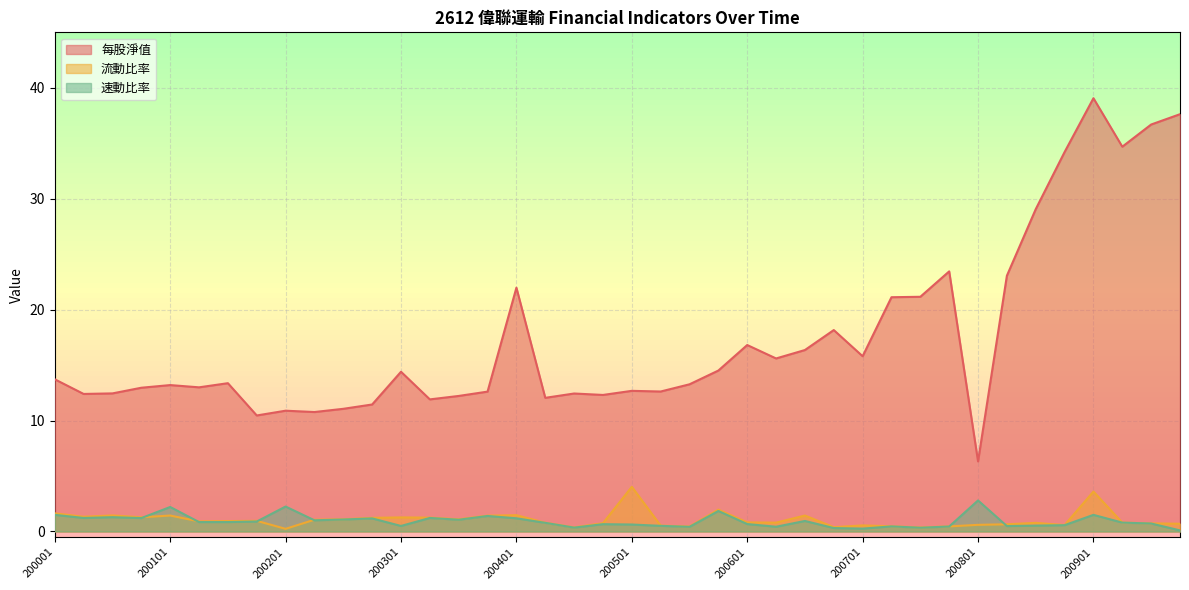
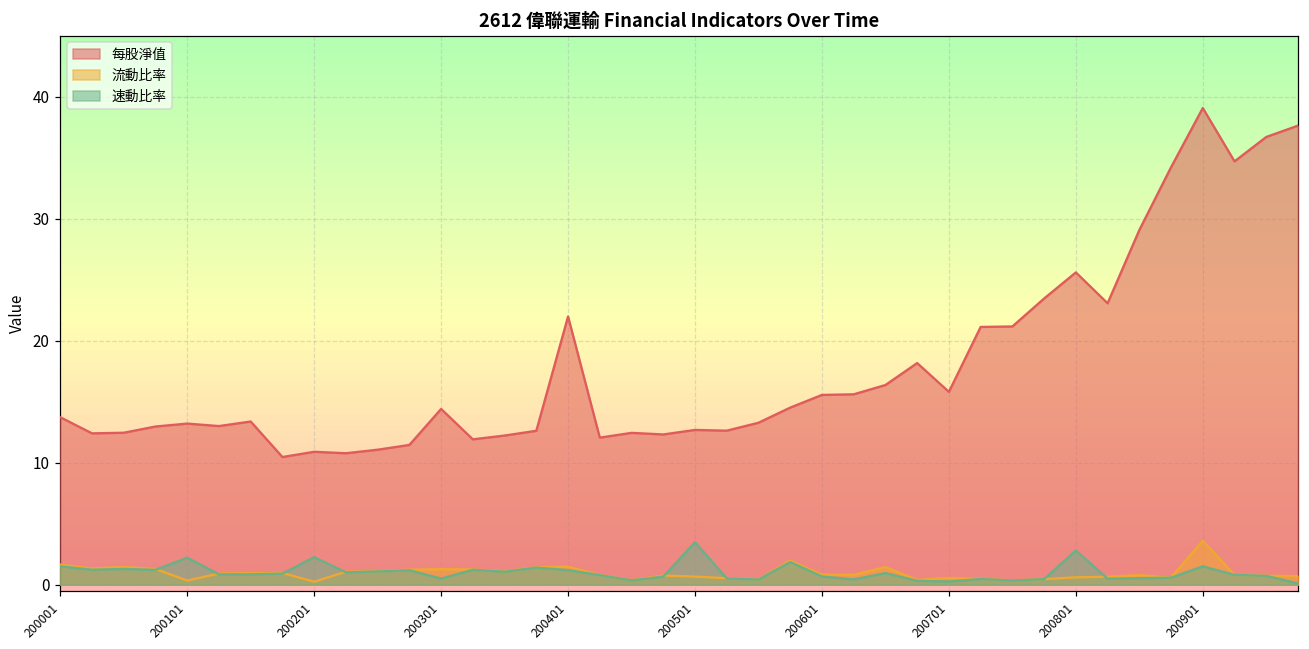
  {
    "每股淨值": {
      "200001": 13.7,
      "200101": 13.2,
      "200201": 10.9,
      "200301": 14.4,
      "200401": 22.0,
      "200501": 12.7,
-     "200601": 16.8,
+     "200601": 15.6,
      "200701": 15.8,
-     "200801": 6.3,
+     "200801": 25.6,
      "200901": 39.1
    },
    "流動比率": {
-     "200101": 1.4,
+     "200101": 0.3,
      "200201": 0.2,
      "200301": 1.3,
      "200401": 1.5,
-     "200501": 4.0,
+     "200501": 0.7,
      "200701": 0.6,
      "200801": 0.6,
      "200901": 3.6
    },
    "速動比率": {
      "200101": 2.2,
      "200201": 2.3,
      "200301": 0.5,
      "200401": 1.2,
-     "200501": 0.6,
+     "200501": 3.5,
      "200701": 0.3,
      "200801": 2.8,
      "200901": 1.5
    }
  }
